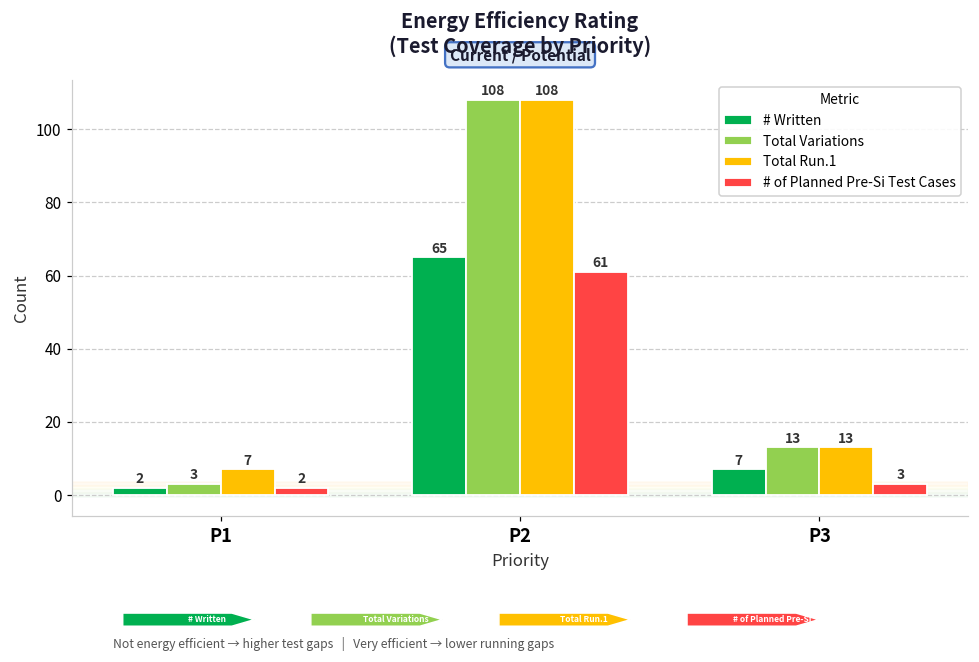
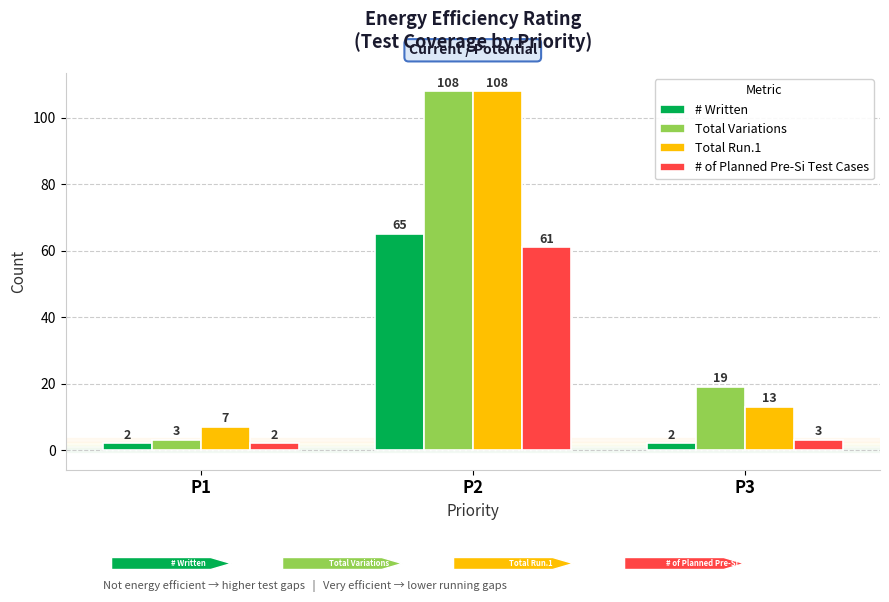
  {
    "# Written": {
      "P1": 2,
      "P2": 65,
-     "P3": 7
+     "P3": 2
    },
    "Total Variations": {
      "P1": 3,
      "P2": 108,
-     "P3": 13
+     "P3": 19
    },
    "Total Run.1": {
      "P1": 7,
      "P2": 108,
      "P3": 13
    },
    "# of Planned Pre-Si Test Cases": {
      "P1": 2,
      "P2": 61,
      "P3": 3
    }
  }
